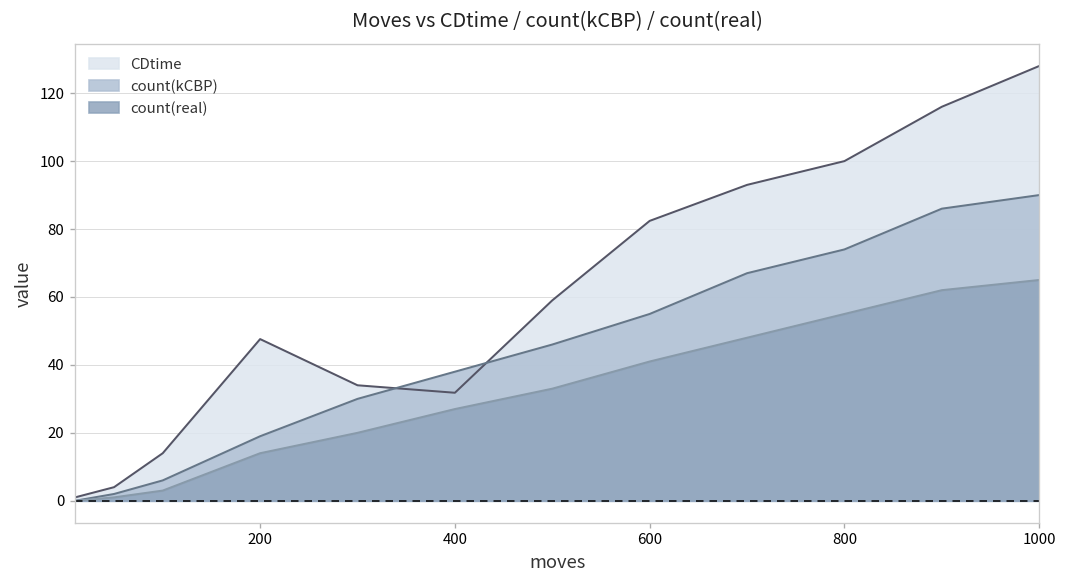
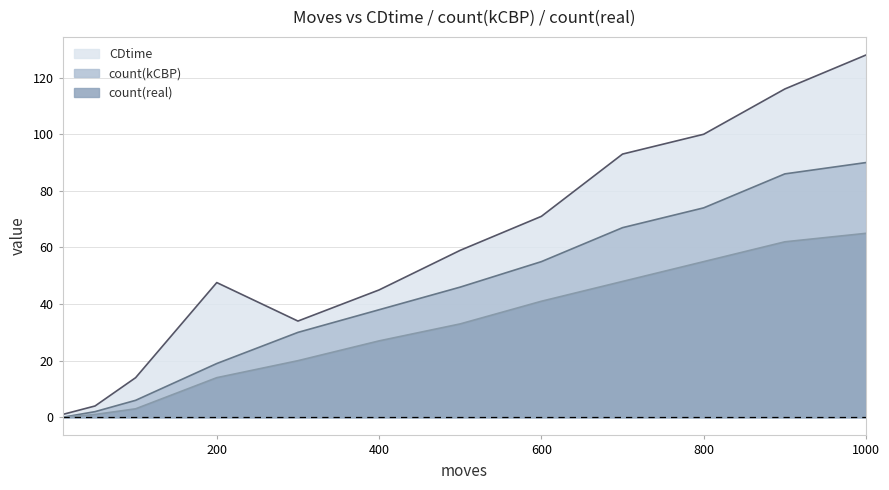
  {
    "CDtime": {
      "200": 48,
-     "400": 32,
-     "600": 82,
+     "400": 45,
+     "600": 71,
      "800": 100,
      "1000": 128
    }
  }
